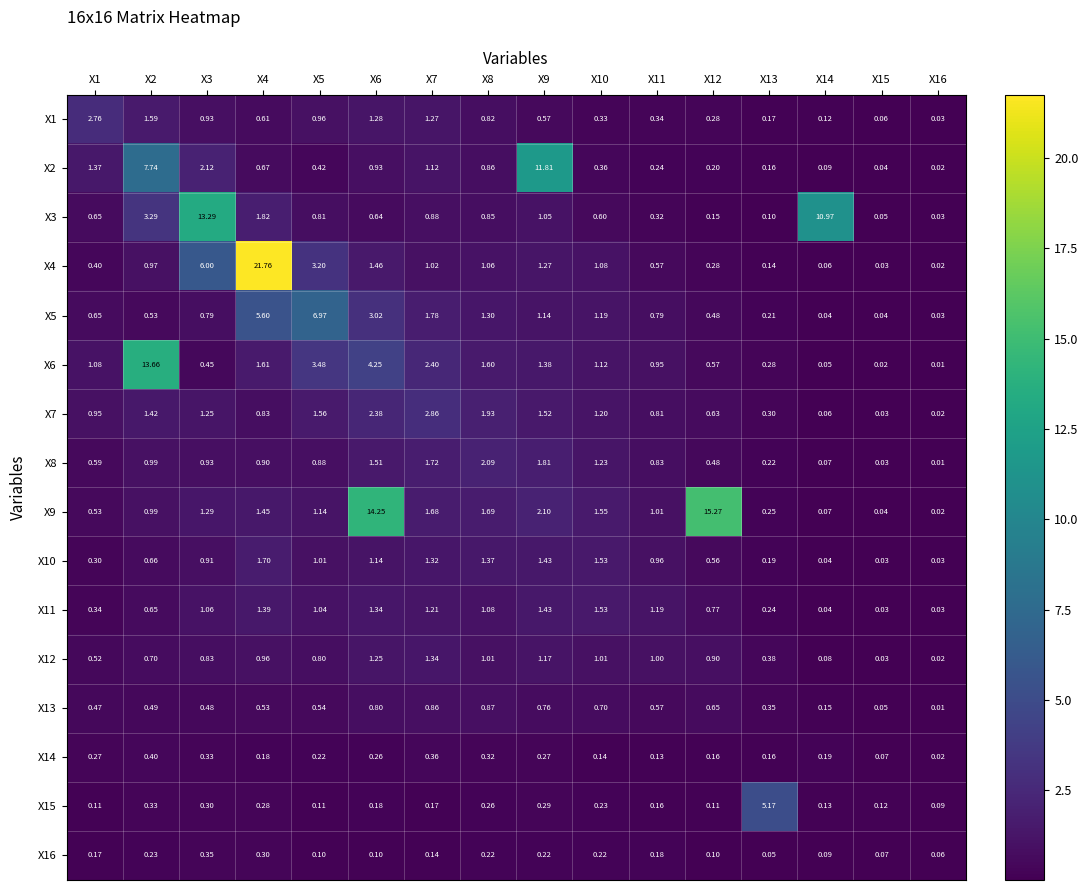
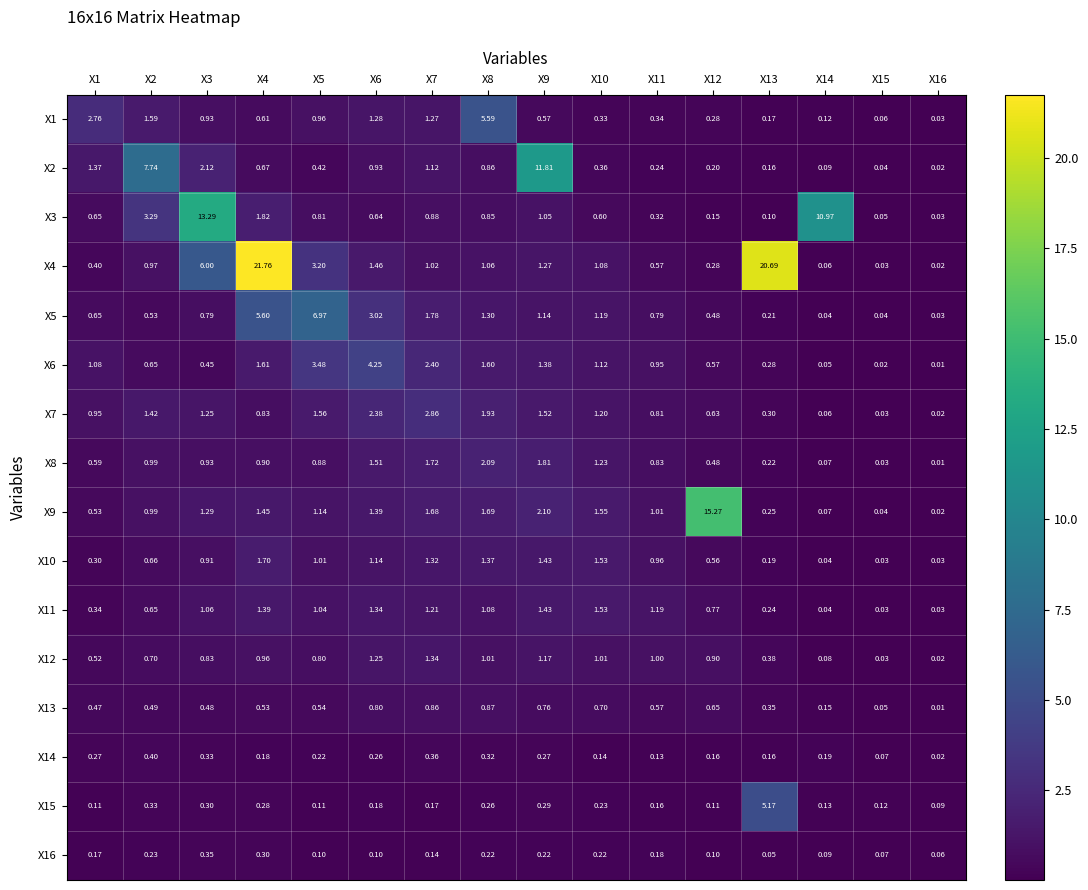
  {
    "X1": {
      "X1": 2.76,
      "X2": 1.59,
      "X3": 0.93,
      "X4": 0.61,
      "X5": 0.96,
      "X6": 1.28,
      "X7": 1.27,
-     "X8": 0.82,
+     "X8": 5.59,
      "X9": 0.57,
      "X10": 0.33,
      "X11": 0.34,
      "X12": 0.28,
      "X13": 0.17,
      "X14": 0.12,
      "X15": 0.06,
      "X16": 0.03
    },
    "X4": {
      "X1": 0.40,
      "X2": 0.97,
      "X3": 6.00,
      "X4": 21.76,
      "X5": 3.20,
      "X6": 1.46,
      "X7": 1.02,
      "X8": 1.06,
      "X9": 1.27,
      "X10": 1.08,
      "X11": 0.57,
      "X12": 0.28,
-     "X13": 0.14,
+     "X13": 20.69,
      "X14": 0.06,
      "X15": 0.03,
      "X16": 0.02
    },
    "X6": {
      "X1": 1.08,
-     "X2": 13.66,
+     "X2": 0.65,
      "X3": 0.45,
      "X4": 1.61,
      "X5": 3.48,
      "X6": 4.25,
      "X7": 2.40,
      "X8": 1.60,
      "X9": 1.38,
      "X10": 1.12,
      "X11": 0.95,
      "X12": 0.57,
      "X13": 0.28,
      "X14": 0.05,
      "X15": 0.02,
      "X16": 0.01
    },
    "X9": {
      "X1": 0.53,
      "X2": 0.99,
      "X3": 1.29,
      "X4": 1.45,
      "X5": 1.14,
-     "X6": 14.25,
+     "X6": 1.39,
      "X7": 1.68,
      "X8": 1.69,
      "X9": 2.10,
      "X10": 1.55,
      "X11": 1.01,
      "X12": 15.27,
      "X13": 0.25,
      "X14": 0.07,
      "X15": 0.04,
      "X16": 0.02
    }
  }
